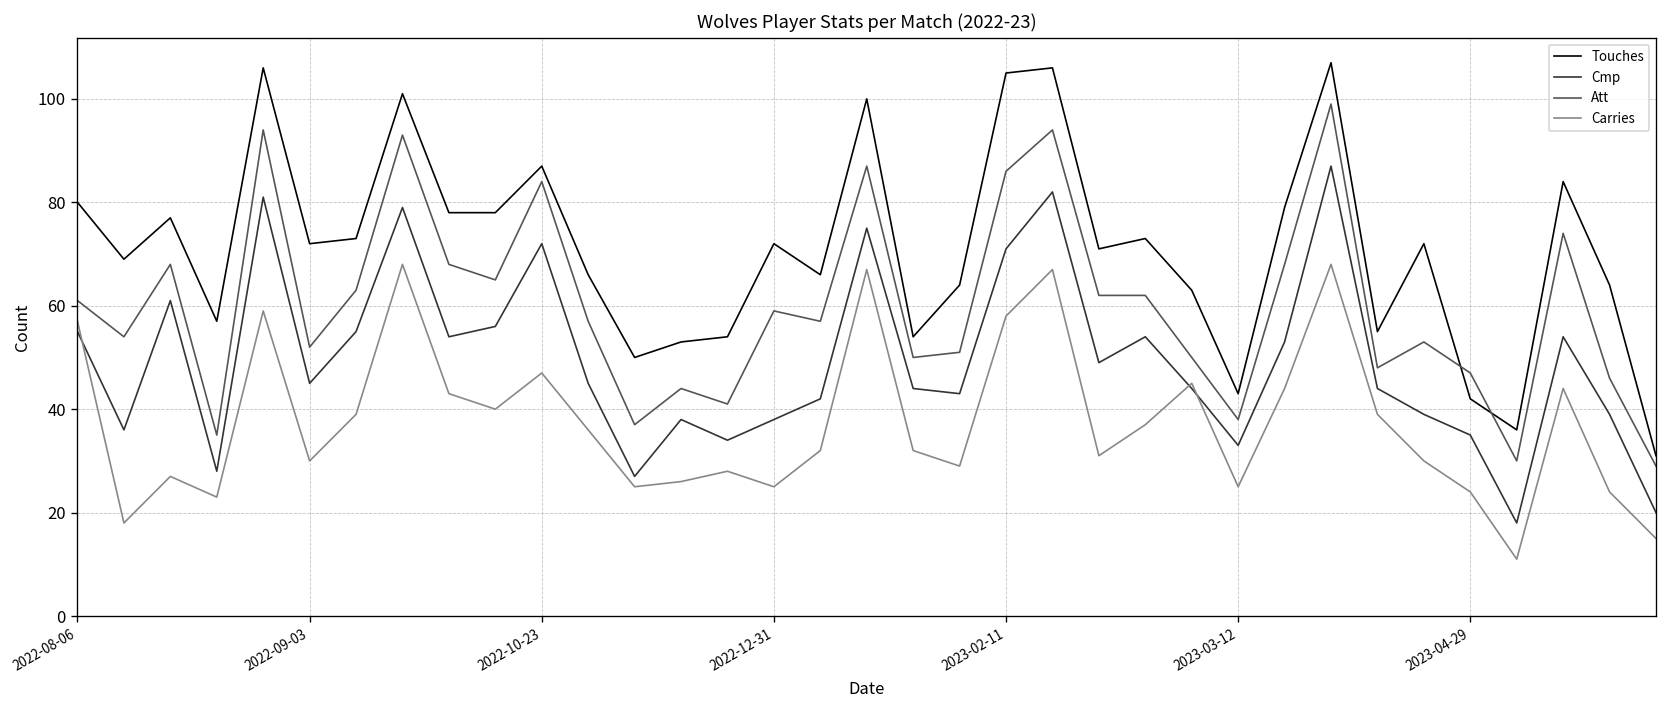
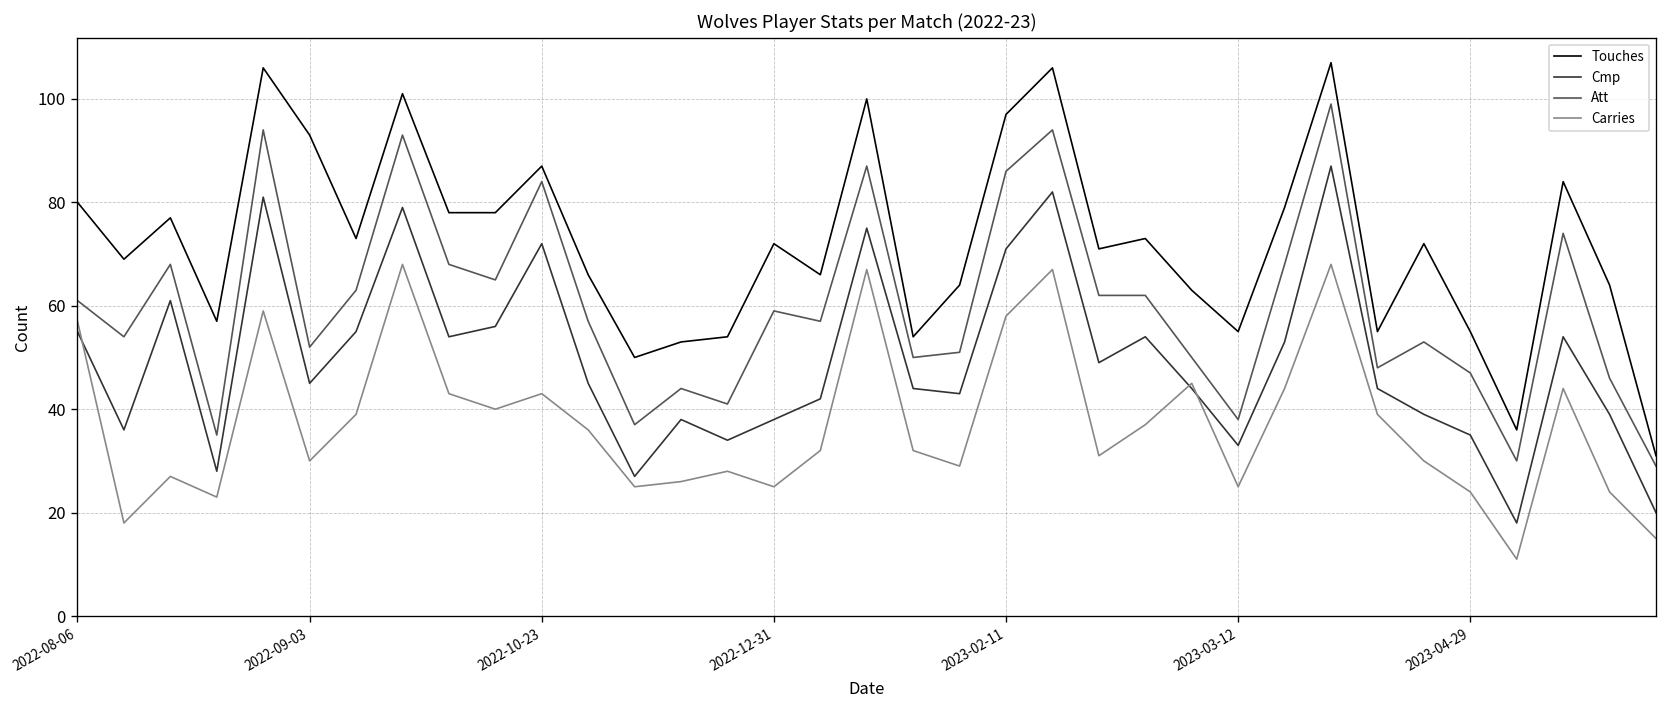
  {
    "Touches": {
      "2022-08-06": 80,
-     "2022-09-03": 72,
+     "2022-09-03": 93,
      "2022-10-23": 87,
      "2022-12-31": 72,
-     "2023-02-11": 105,
-     "2023-03-12": 43,
-     "2023-04-29": 42
+     "2023-02-11": 97,
+     "2023-03-12": 55,
+     "2023-04-29": 55
    },
    "Carries": {
      "2022-08-06": 57,
      "2022-09-03": 30,
-     "2022-10-23": 47,
+     "2022-10-23": 43,
      "2022-12-31": 25,
      "2023-02-11": 58,
      "2023-03-12": 25,
      "2023-04-29": 24
    }
  }
